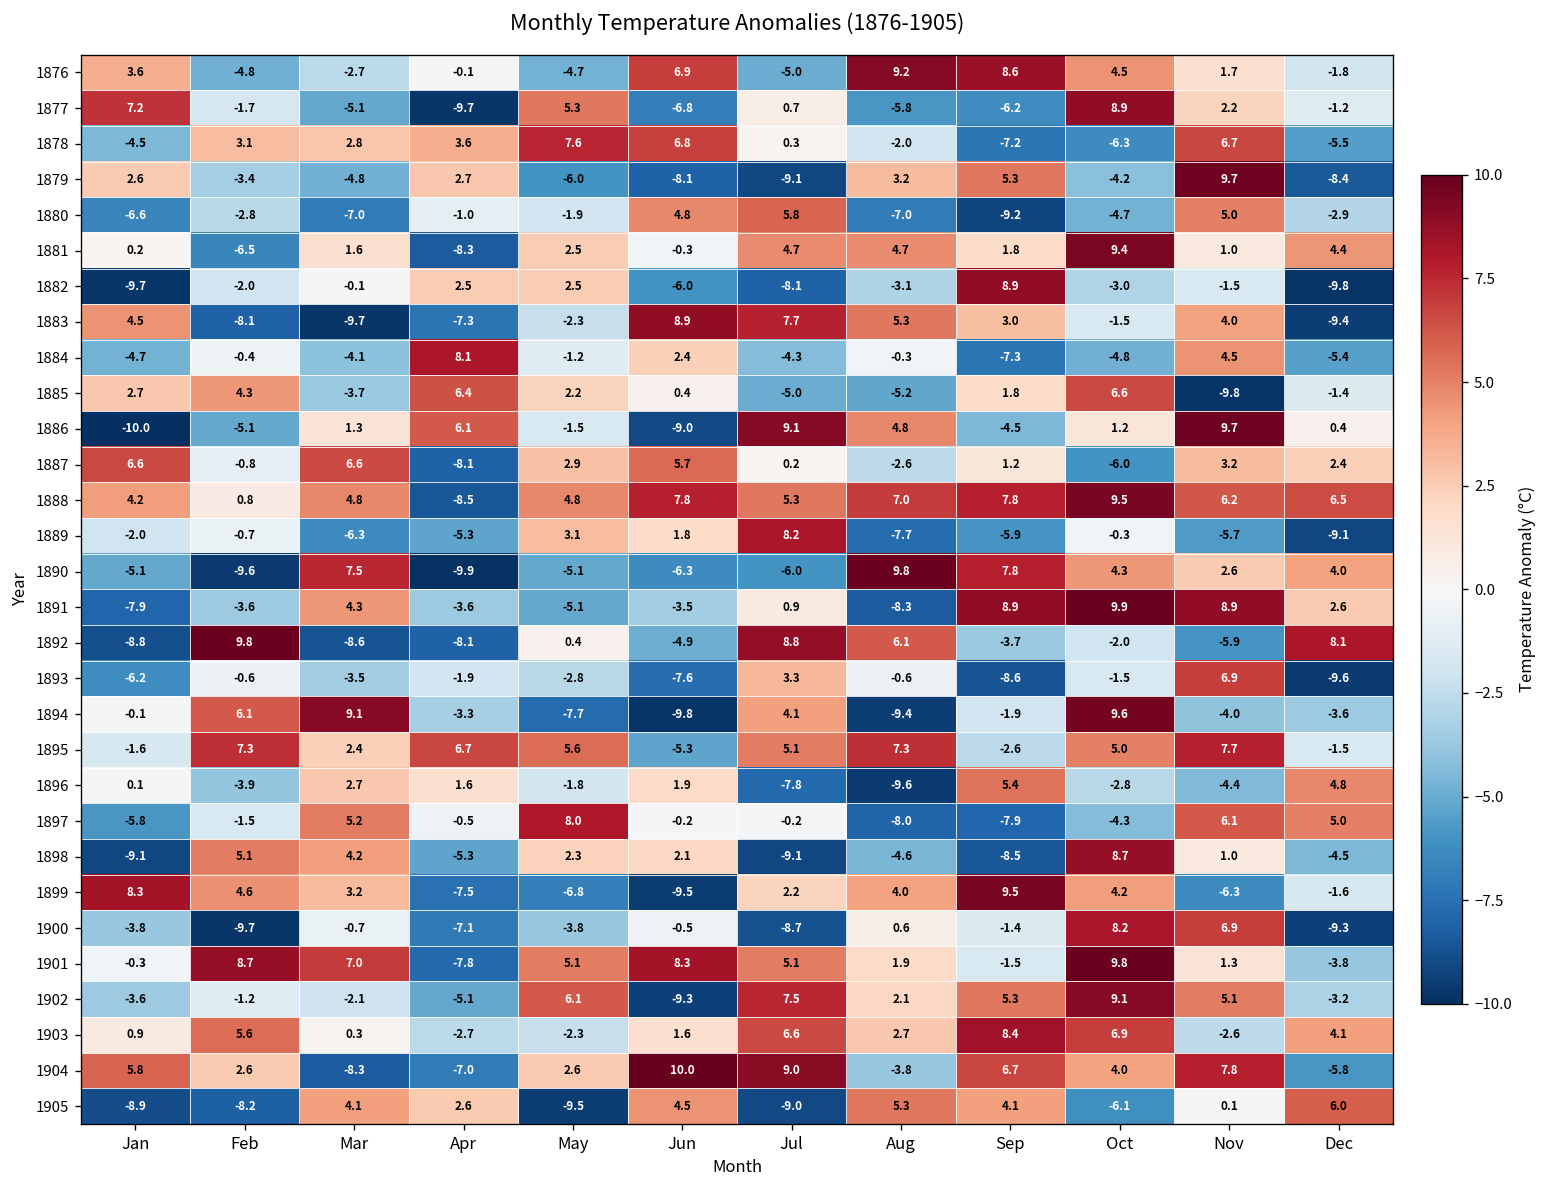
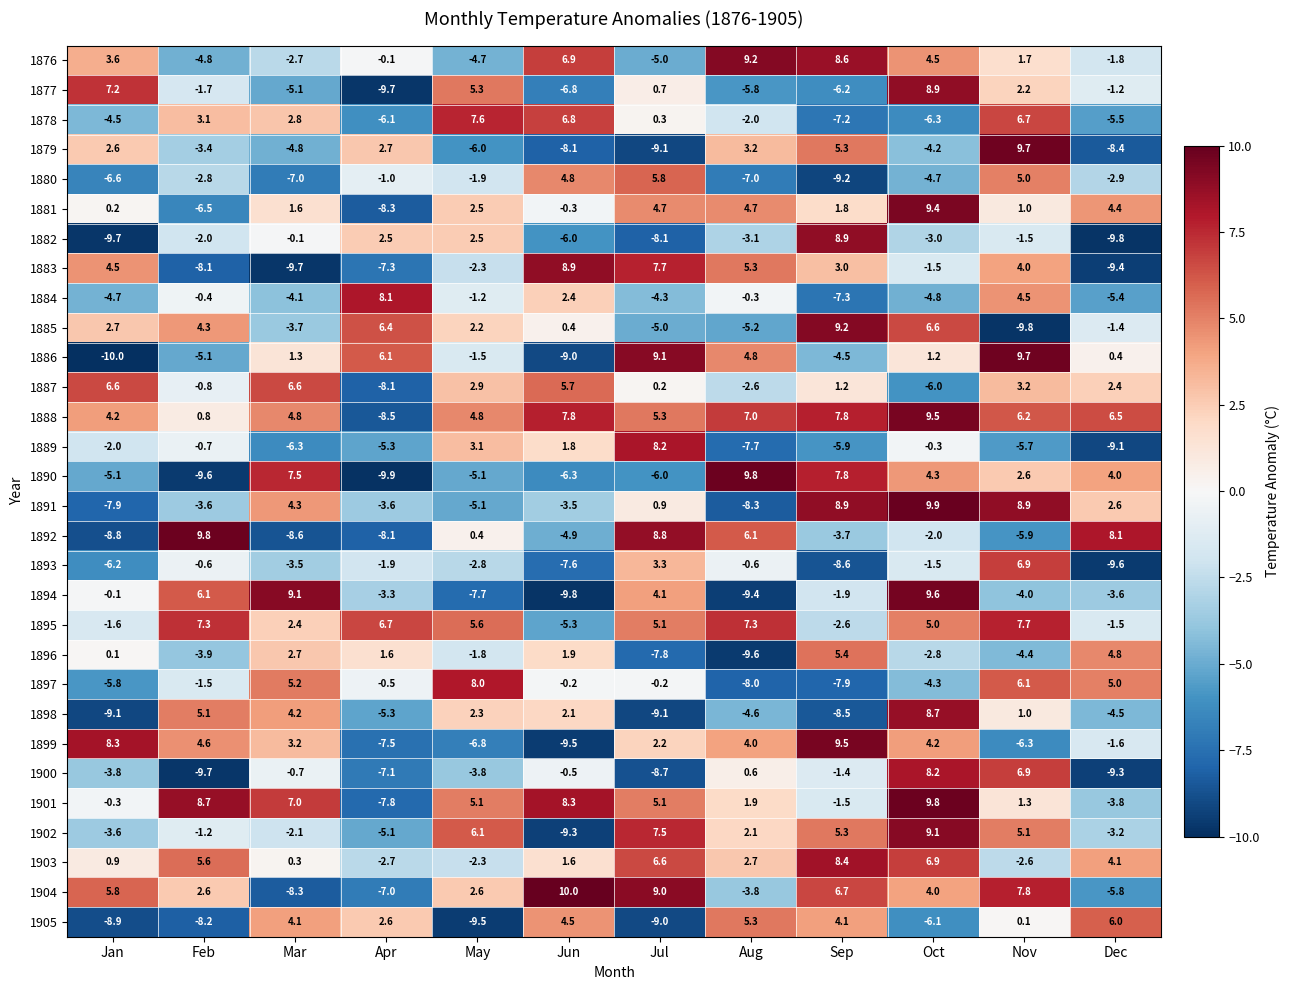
  {
    "1878": {
      "Jan": -4.5,
      "Feb": 3.1,
      "Mar": 2.8,
-     "Apr": 3.6,
+     "Apr": -6.1,
      "May": 7.6,
      "Jun": 6.8,
      "Jul": 0.3,
      "Aug": -2.0,
      "Sep": -7.2,
      "Oct": -6.3,
      "Nov": 6.7,
      "Dec": -5.5
    },
    "1885": {
      "Jan": 2.7,
      "Feb": 4.3,
      "Mar": -3.7,
      "Apr": 6.4,
      "May": 2.2,
      "Jun": 0.4,
      "Jul": -5.0,
      "Aug": -5.2,
-     "Sep": 1.8,
+     "Sep": 9.2,
      "Oct": 6.6,
      "Nov": -9.8,
      "Dec": -1.4
    }
  }
